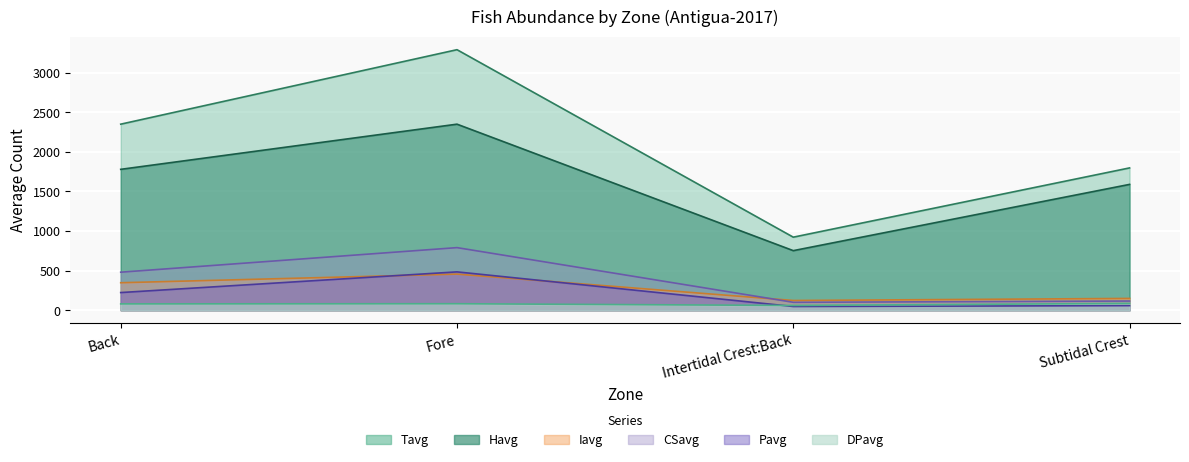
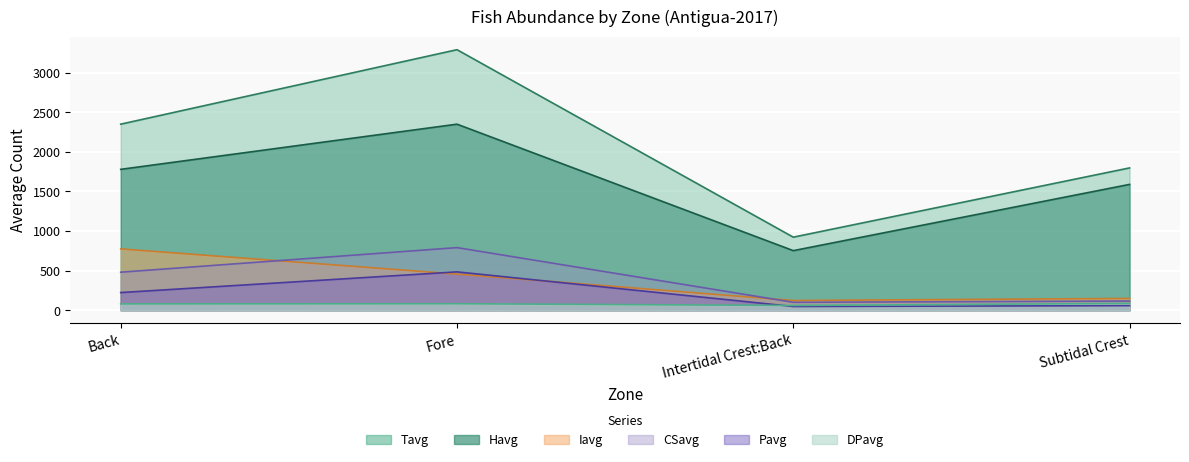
  {
    "Iavg": {
-     "Back": 300,
+     "Back": 800,
      "Subtidal Crest": 100
    }
  }
